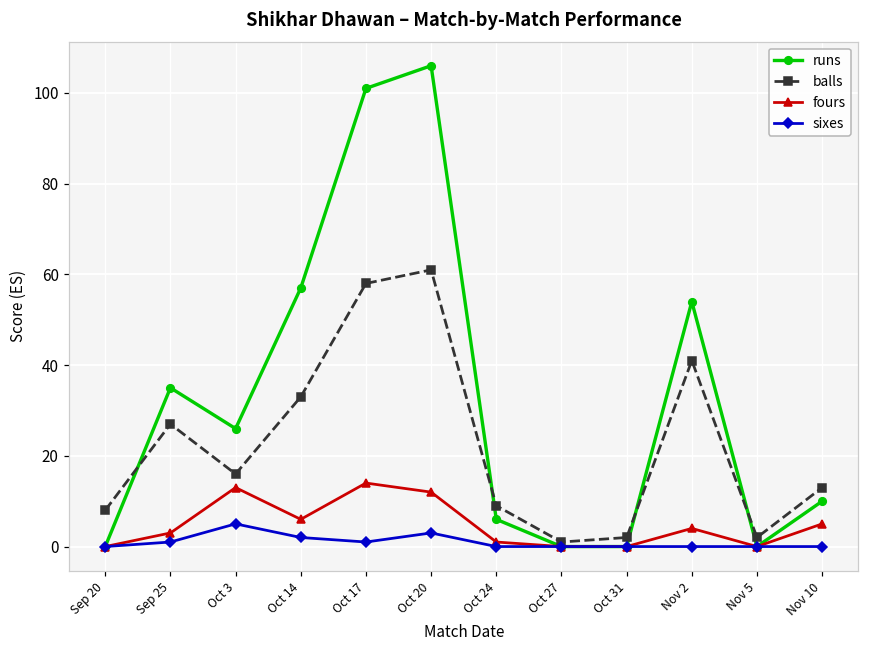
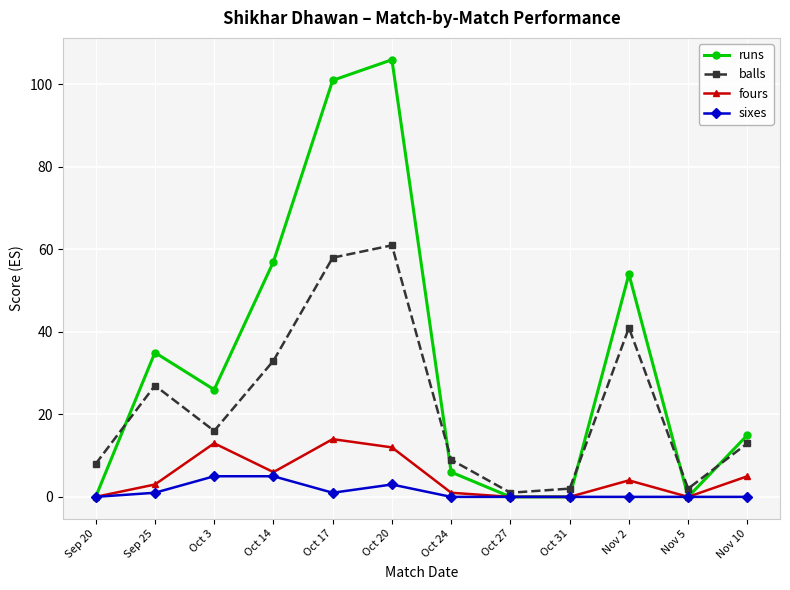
  {
    "runs": {
      "Sep 25": 35,
      "Oct 3": 26,
      "Oct 14": 57,
      "Oct 17": 101,
      "Oct 20": 106,
      "Oct 24": 6,
      "Nov 2": 54,
-     "Nov 10": 10
+     "Nov 10": 15
    },
    "balls": {
      "Sep 20": 8,
      "Sep 25": 27,
      "Oct 3": 16,
      "Oct 14": 33,
      "Oct 17": 58,
      "Oct 20": 61,
      "Oct 24": 9,
      "Oct 27": 1,
      "Oct 31": 2,
      "Nov 2": 41,
      "Nov 5": 2,
      "Nov 10": 13
    },
    "fours": {
      "Sep 25": 3,
      "Oct 3": 13,
      "Oct 14": 6,
      "Oct 17": 14,
      "Oct 20": 12,
      "Oct 24": 1,
      "Nov 2": 4,
      "Nov 10": 5
    },
    "sixes": {
      "Sep 25": 1,
      "Oct 3": 5,
-     "Oct 14": 2,
+     "Oct 14": 5,
      "Oct 17": 1,
      "Oct 20": 3,
      "Oct 24": 0,
      "Nov 2": 0,
      "Nov 10": 0
    }
  }
